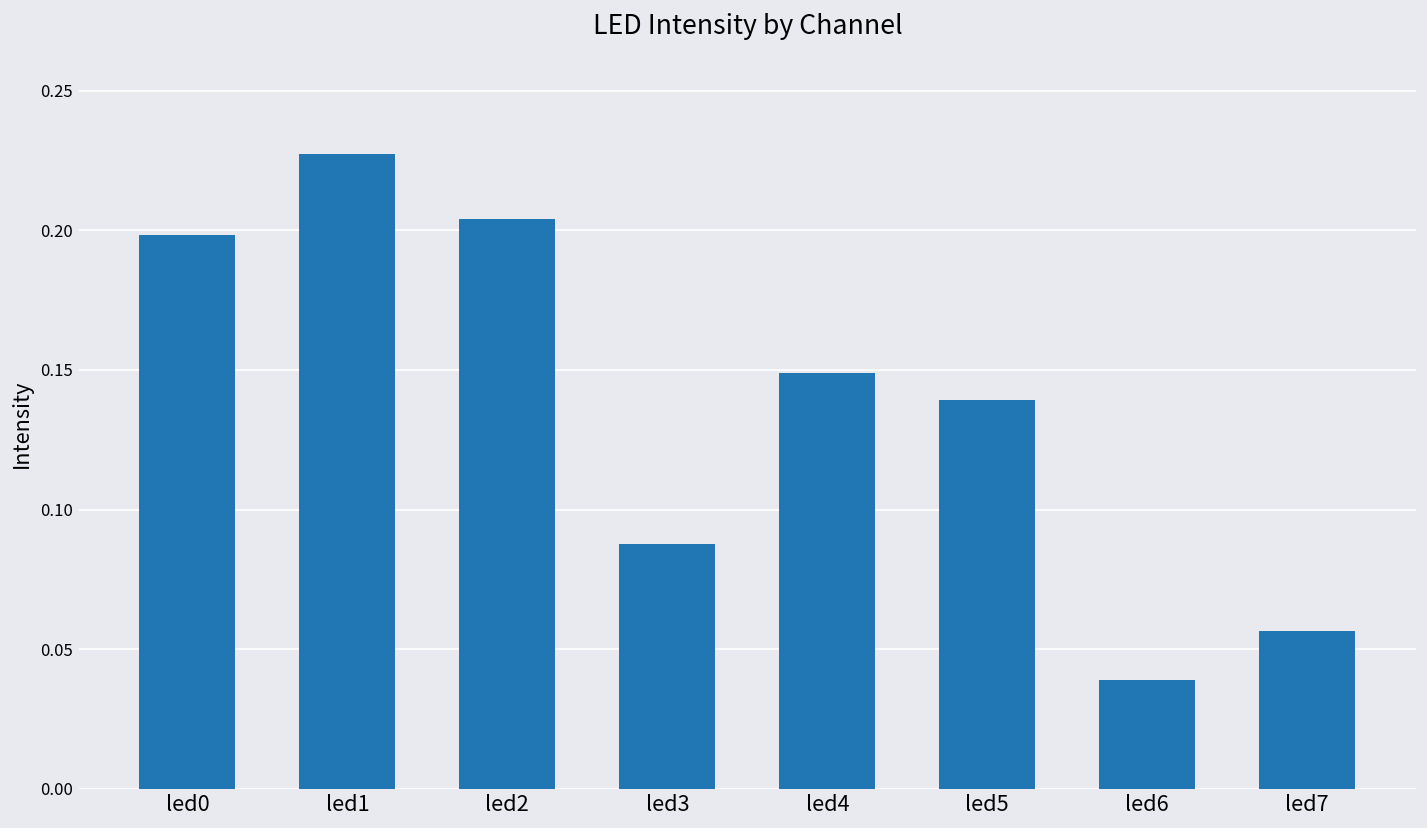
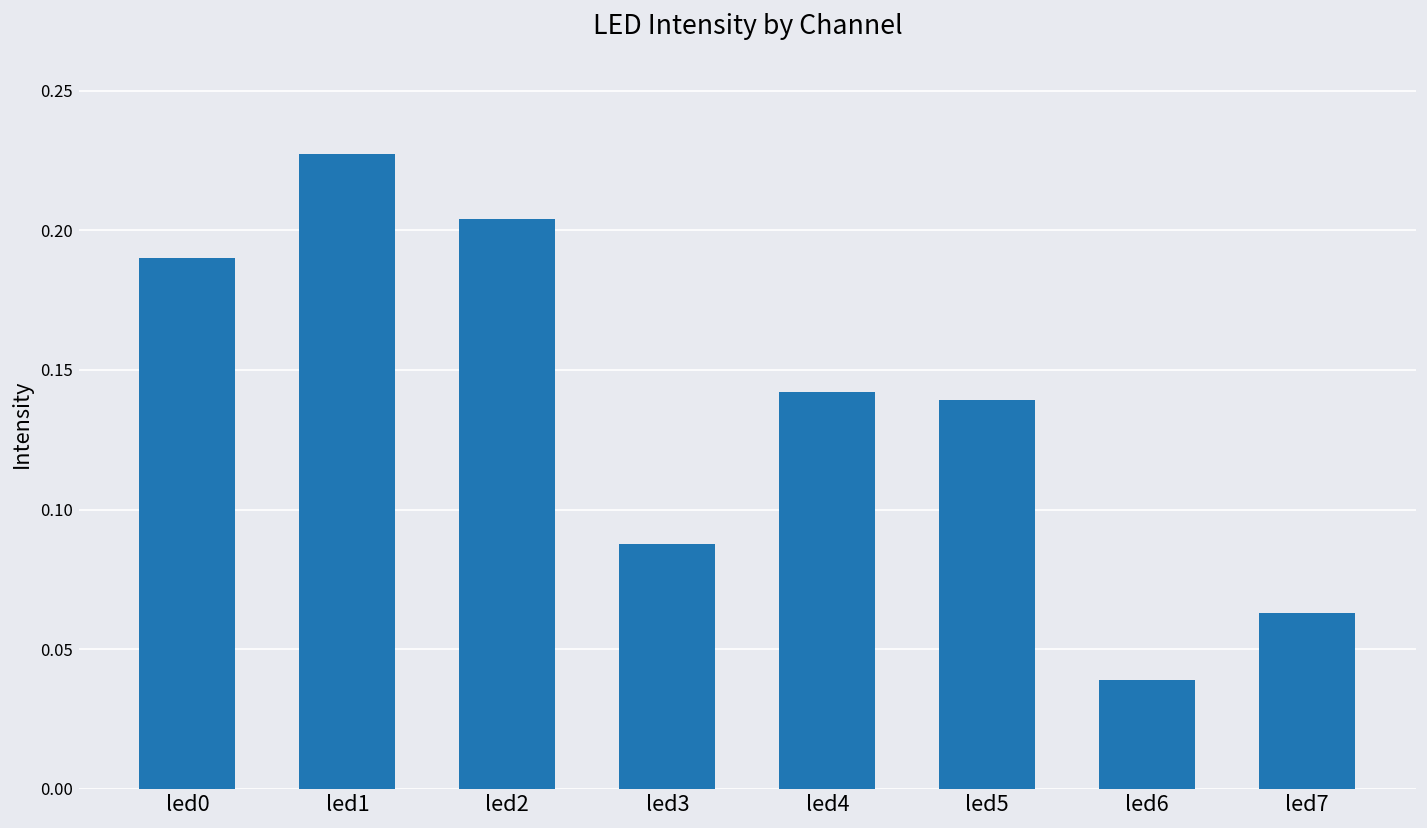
  {
-   "led0": 0.198,
+   "led0": 0.190,
    "led1": 0.227,
    "led2": 0.204,
    "led3": 0.088,
-   "led4": 0.149,
+   "led4": 0.142,
    "led5": 0.139,
    "led6": 0.039,
-   "led7": 0.057
+   "led7": 0.063
  }
